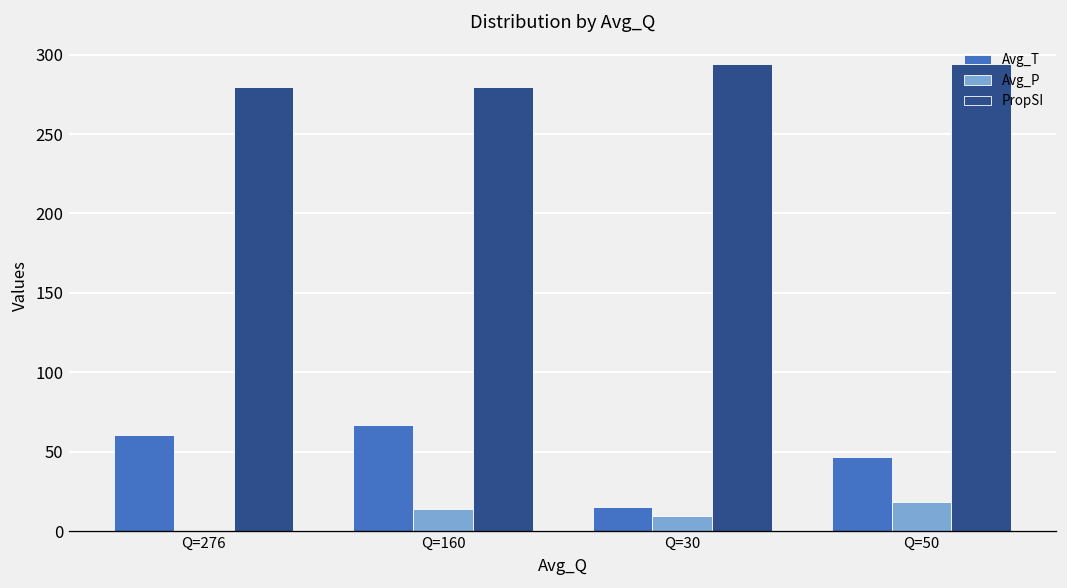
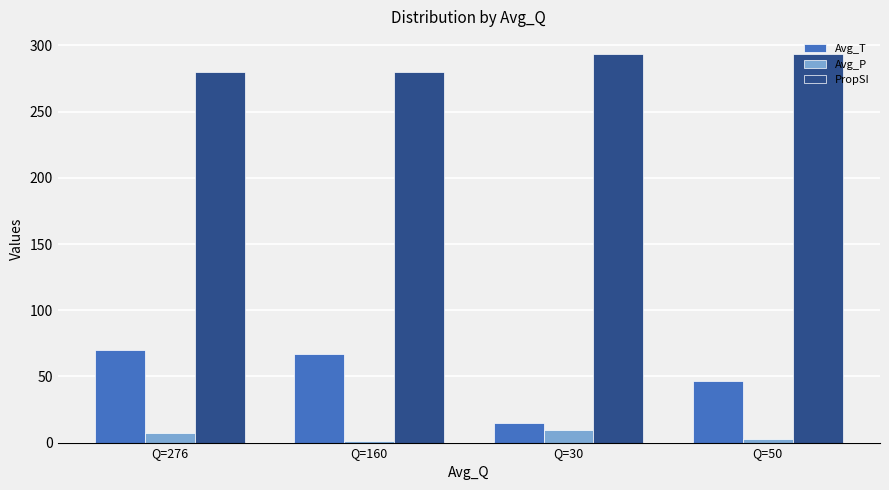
  {
    "Avg_T": {
-     "Q=276": 61,
+     "Q=276": 70,
      "Q=160": 67,
      "Q=30": 15,
      "Q=50": 47
    },
    "Avg_P": {
-     "Q=276": 1,
-     "Q=160": 14,
+     "Q=276": 7,
+     "Q=160": 1,
      "Q=30": 10,
-     "Q=50": 18
+     "Q=50": 2
    },
    "PropSI": {
      "Q=276": 280,
      "Q=160": 280,
      "Q=30": 294,
      "Q=50": 294
    }
  }
